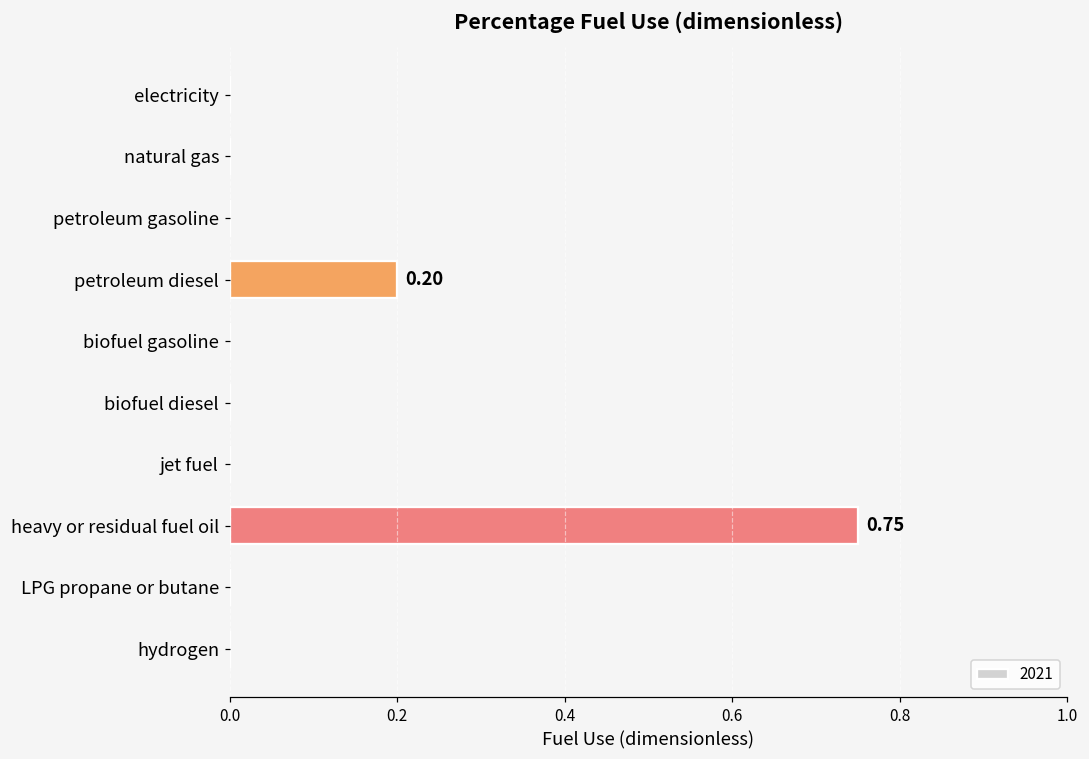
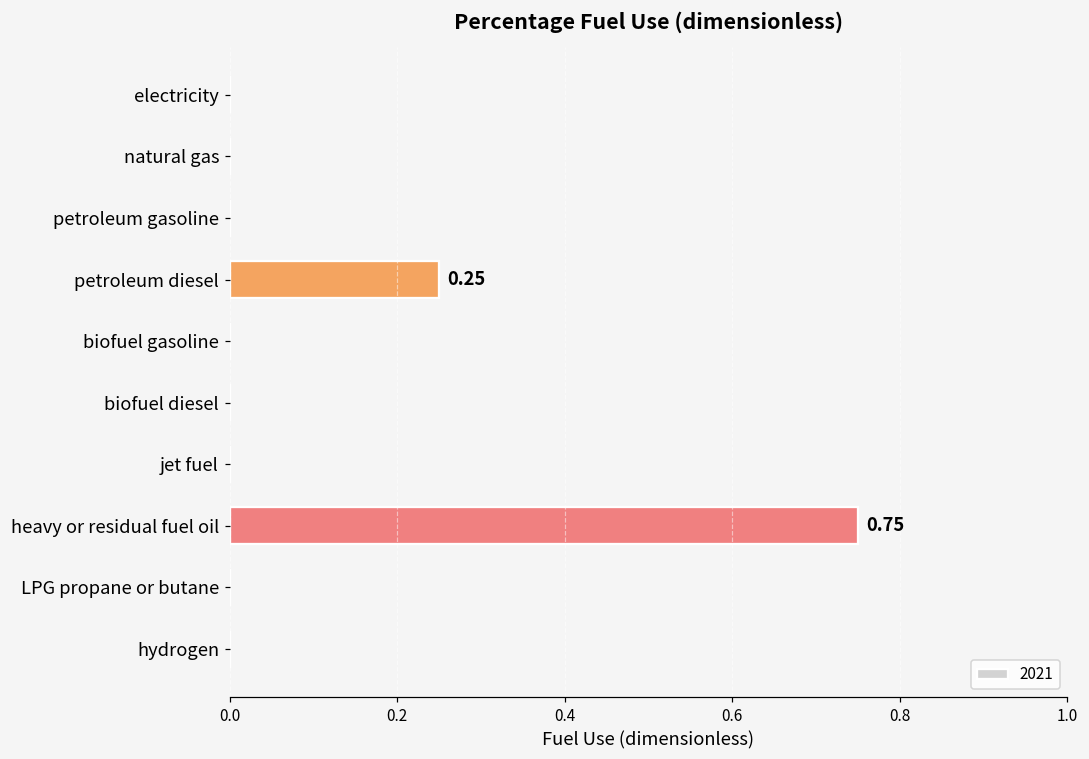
  {
-   "petroleum diesel": 0.20,
+   "petroleum diesel": 0.25,
    "heavy or residual fuel oil": 0.75
  }
